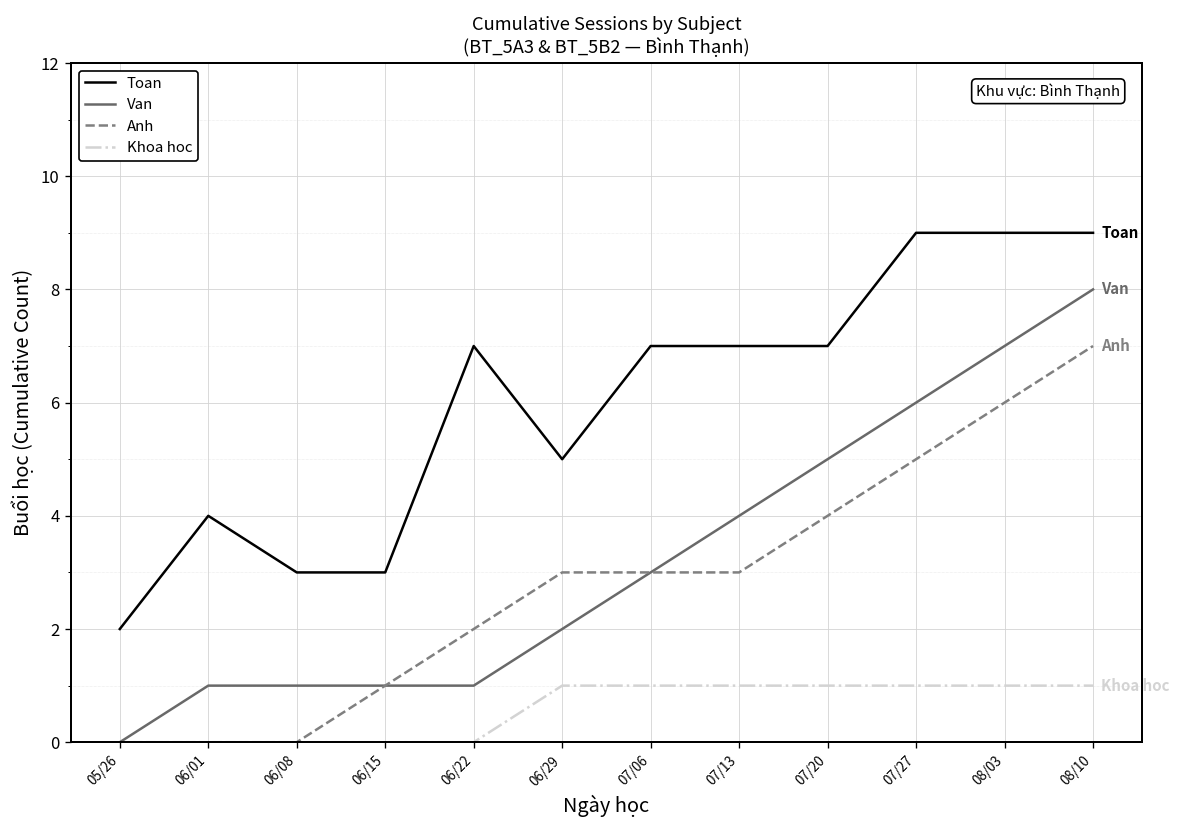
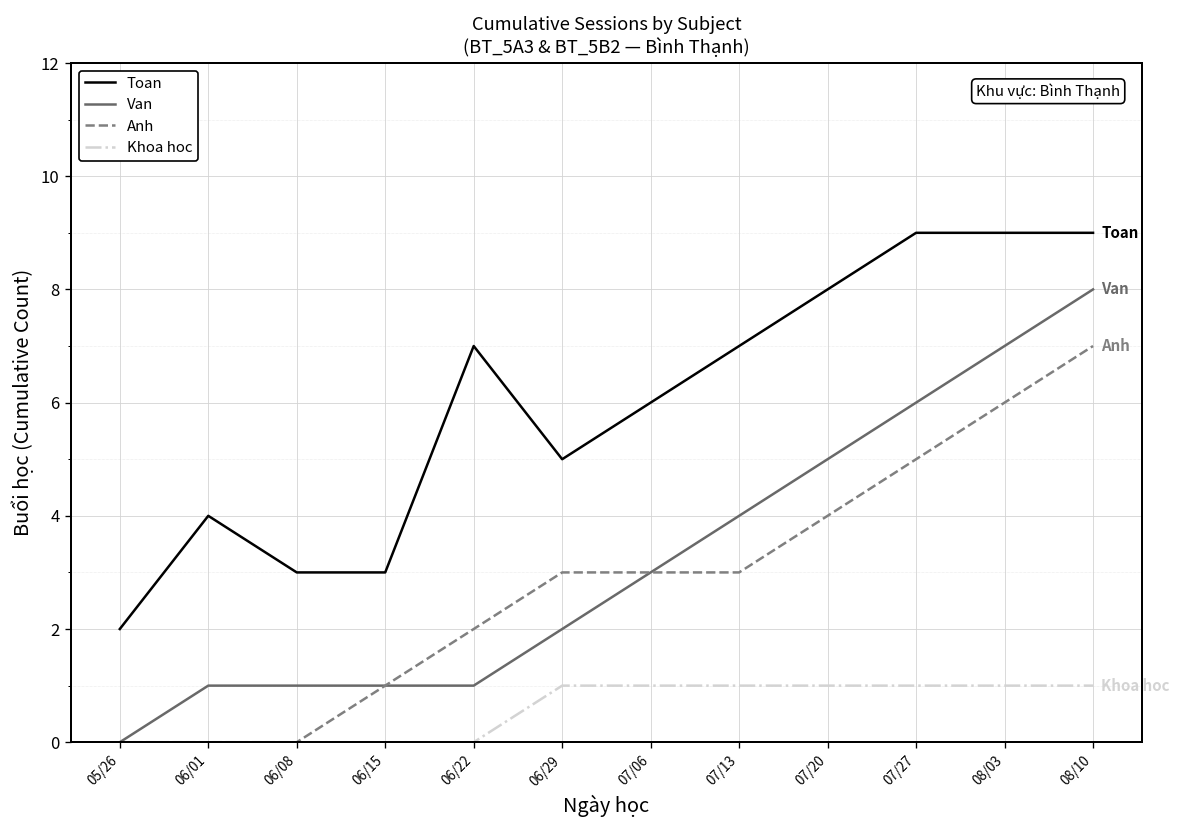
  {
    "Toan": {
      "05/26": 2,
      "06/01": 4,
      "06/08": 3,
      "06/15": 3,
      "06/22": 7,
      "06/29": 5,
-     "07/06": 7,
+     "07/06": 6,
      "07/13": 7,
-     "07/20": 7,
+     "07/20": 8,
      "07/27": 9,
      "08/03": 9,
      "08/10": 9
    },
    "Khoa hoc": {
      "06/15": 0,
      "06/22": 0,
      "06/29": 1,
      "07/06": 1,
      "07/13": 1,
      "07/20": 1,
      "07/27": 1,
      "08/03": 1,
      "08/10": 1
    }
  }
